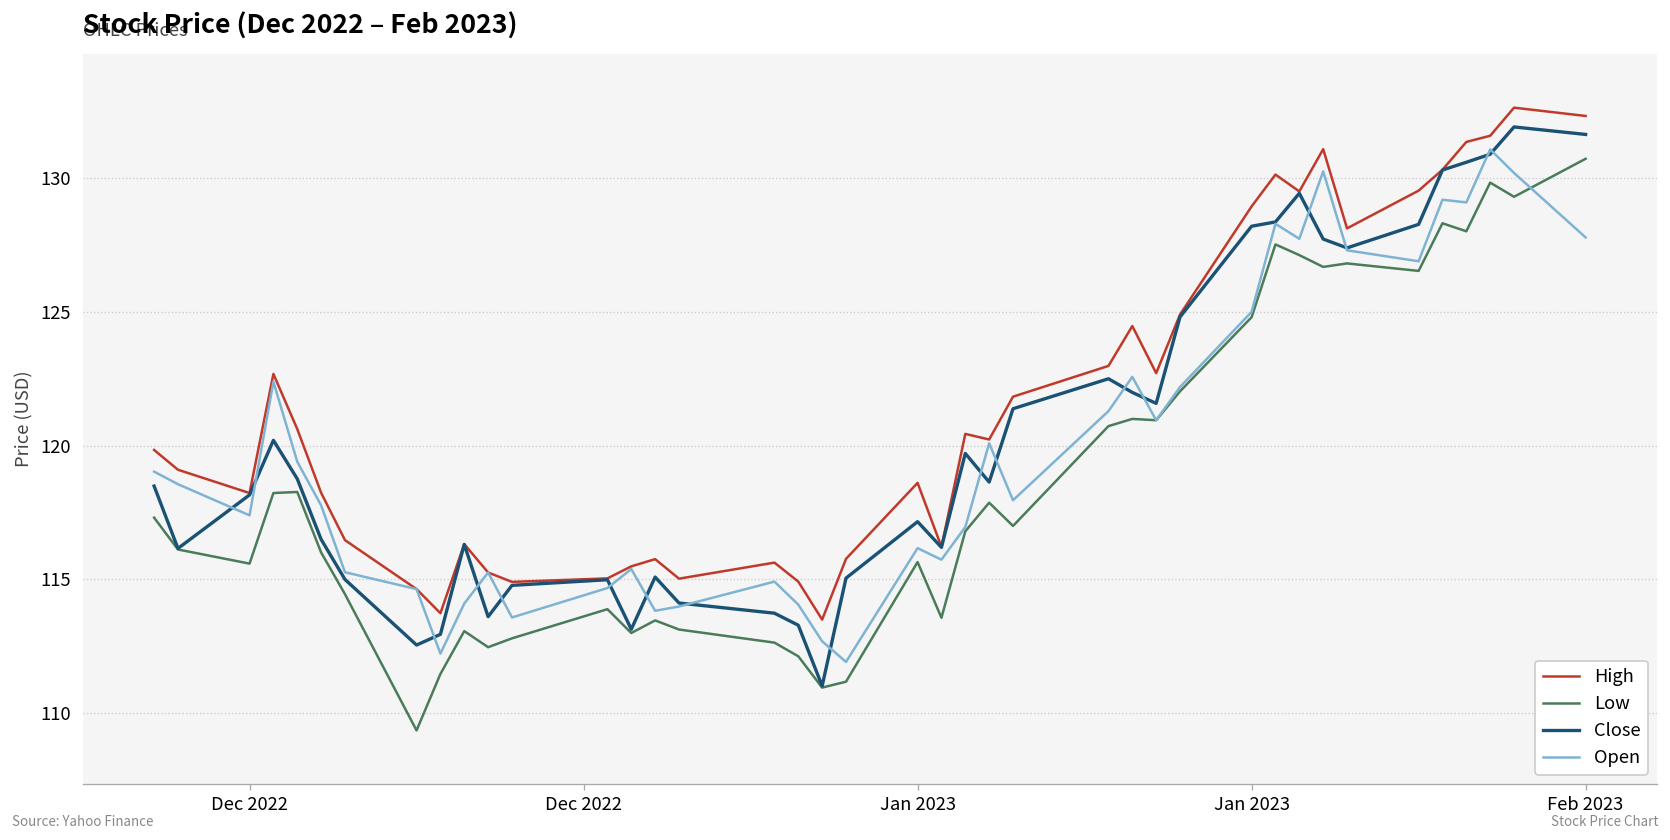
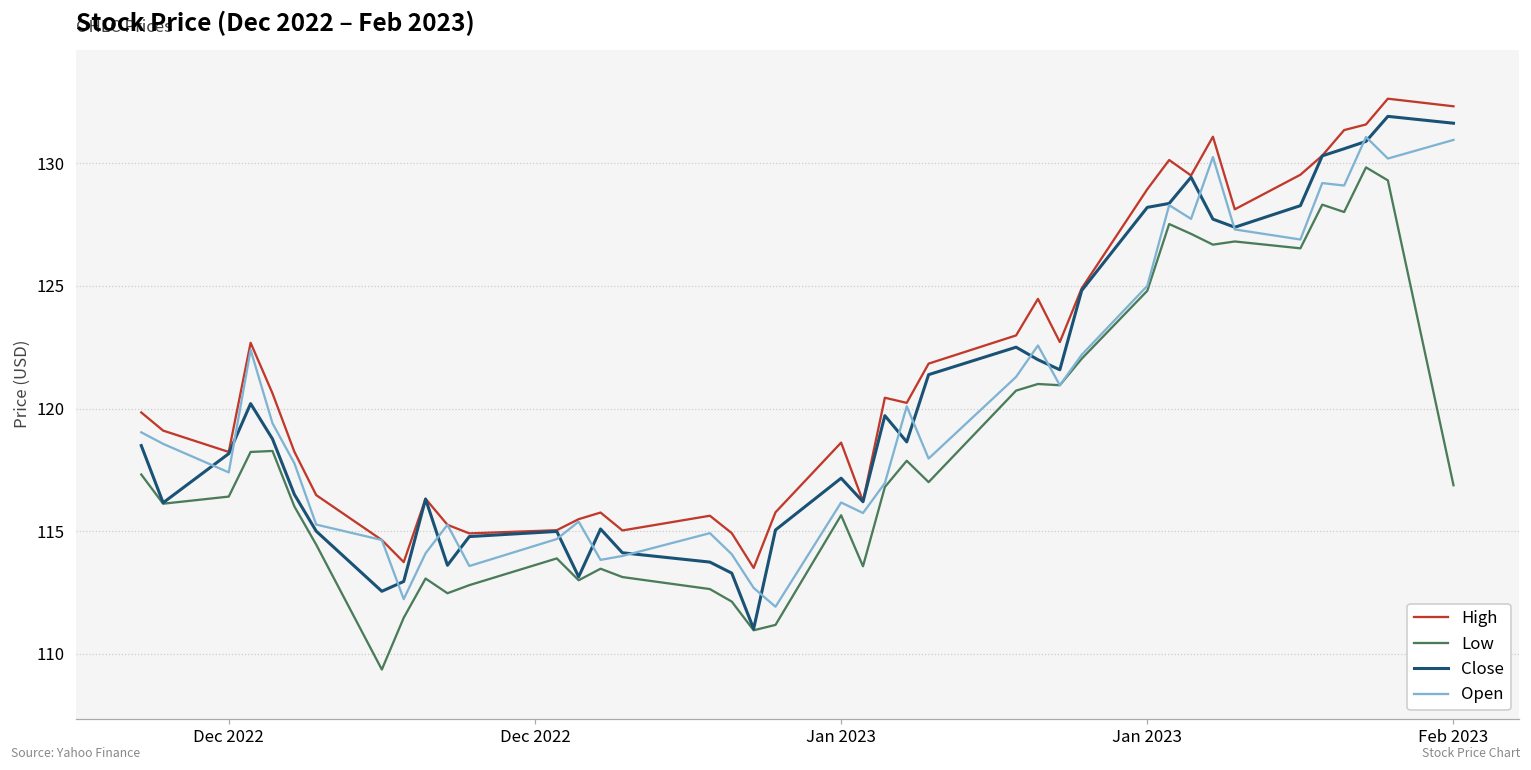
  {
    "High": {
      "Feb 2023": 132.3
    },
    "Low": {
-     "Dec 2022": 115.6,
-     "Feb 2023": 130.7
+     "Dec 2022": 116.4,
+     "Feb 2023": 116.9
    },
    "Close": {
      "Feb 2023": 131.6
    },
    "Open": {
      "Dec 2022": 117.4,
-     "Feb 2023": 127.8
+     "Feb 2023": 130.9
    }
  }
